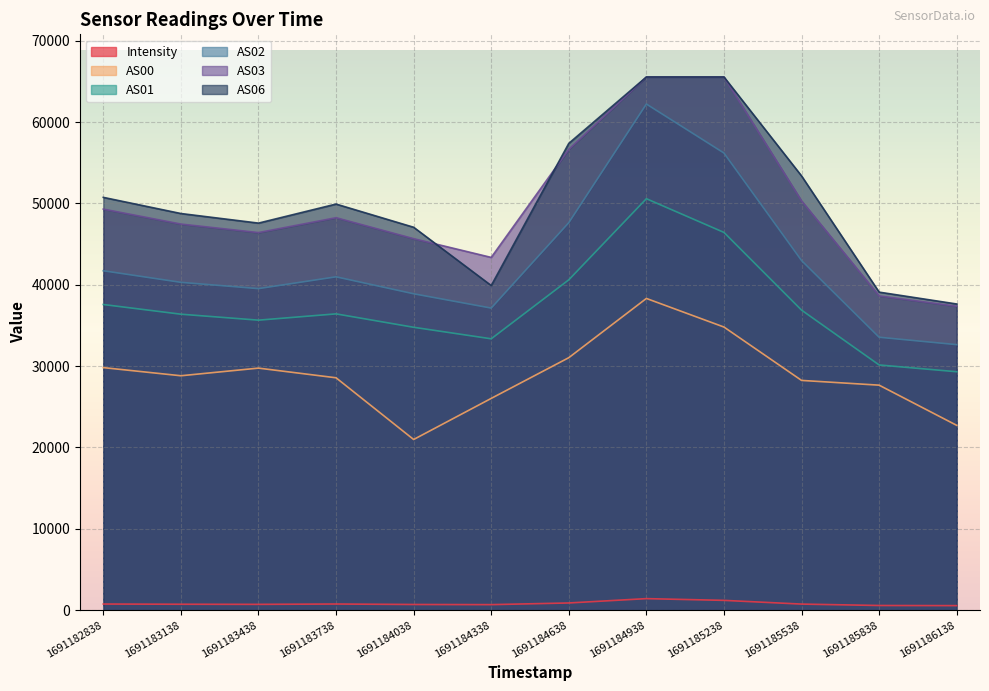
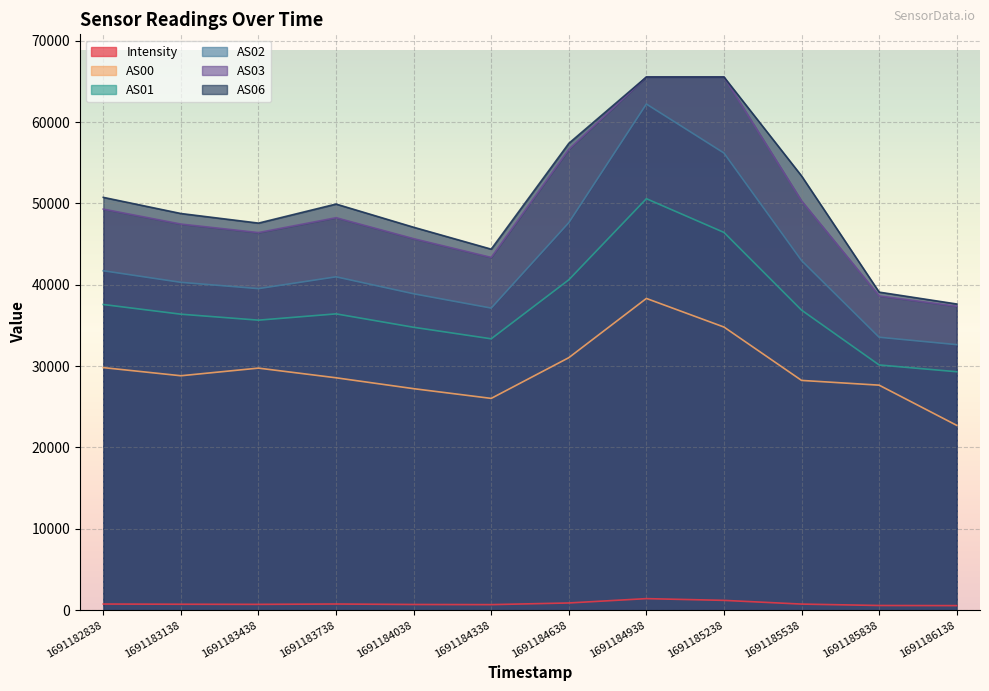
  {
    "Intensity": {
      "1691182838": 1000,
      "1691183138": 1000,
      "1691183438": 1000,
      "1691183738": 1000,
      "1691184038": 1000,
      "1691184338": 1000,
      "1691184638": 1000,
      "1691184938": 1000,
      "1691185238": 1000,
      "1691185538": 1000,
      "1691185838": 1000,
      "1691186138": 1000
    },
    "AS00": {
      "1691182838": 30000,
      "1691183138": 29000,
      "1691183438": 30000,
      "1691183738": 29000,
-     "1691184038": 21000,
+     "1691184038": 27000,
      "1691184338": 26000,
      "1691184638": 31000,
      "1691184938": 38000,
      "1691185238": 35000,
      "1691185538": 28000,
      "1691185838": 28000,
      "1691186138": 23000
    },
    "AS06": {
      "1691182838": 51000,
      "1691183138": 49000,
      "1691183438": 48000,
      "1691183738": 50000,
      "1691184038": 47000,
-     "1691184338": 40000,
+     "1691184338": 44000,
      "1691184638": 57000,
      "1691185538": 53000,
      "1691185838": 39000
    }
  }
